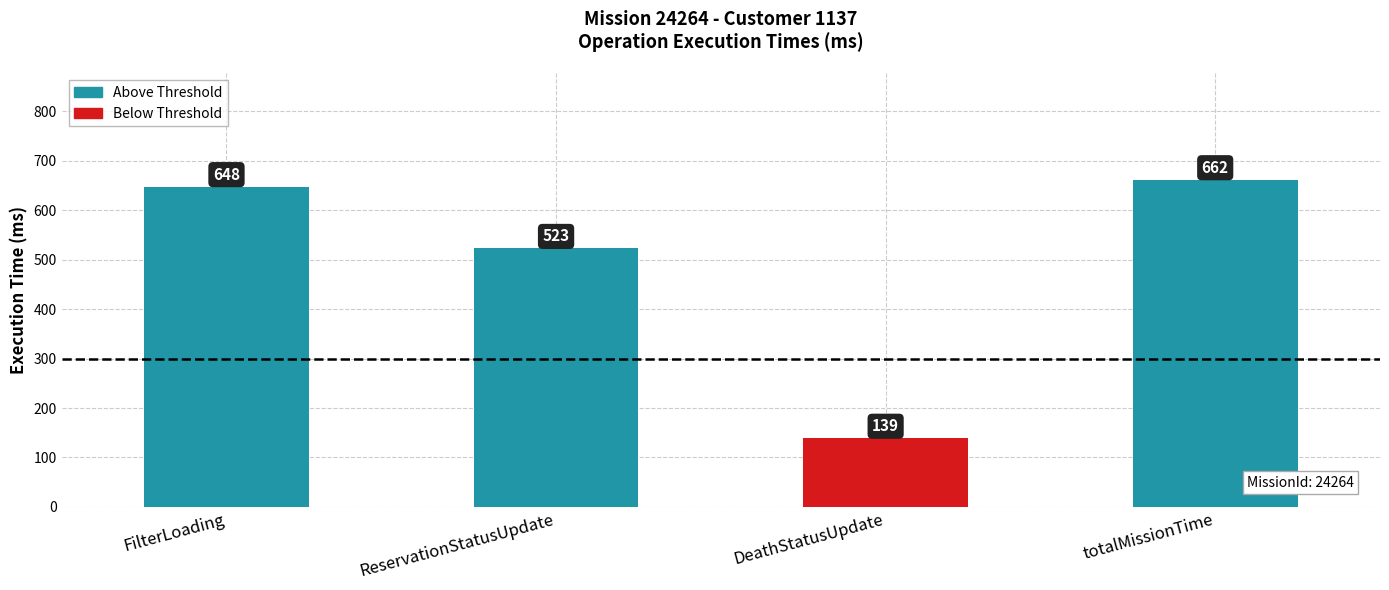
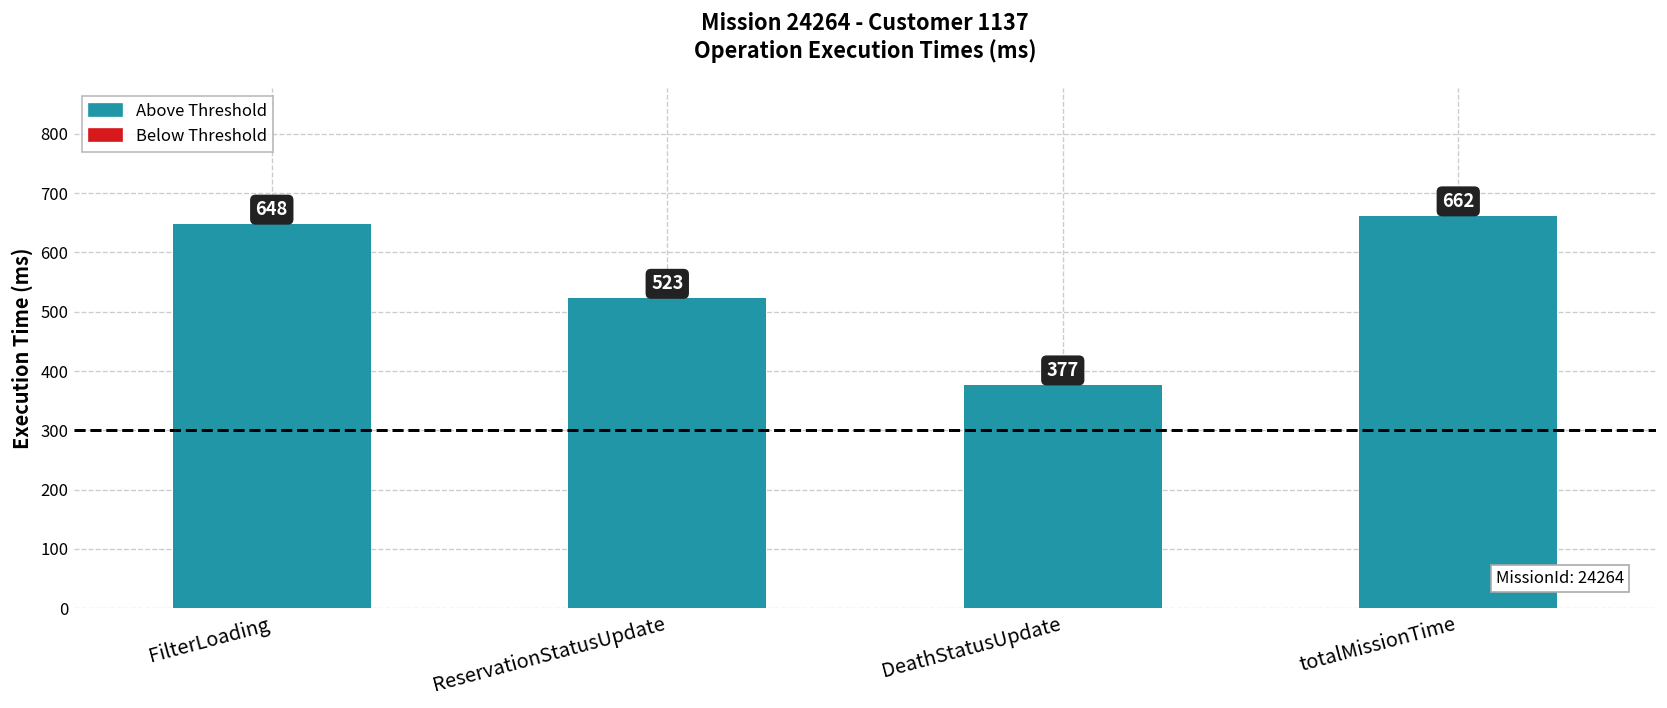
  {
-   "DeathStatusUpdate": 139
+   "DeathStatusUpdate": 377
  }
